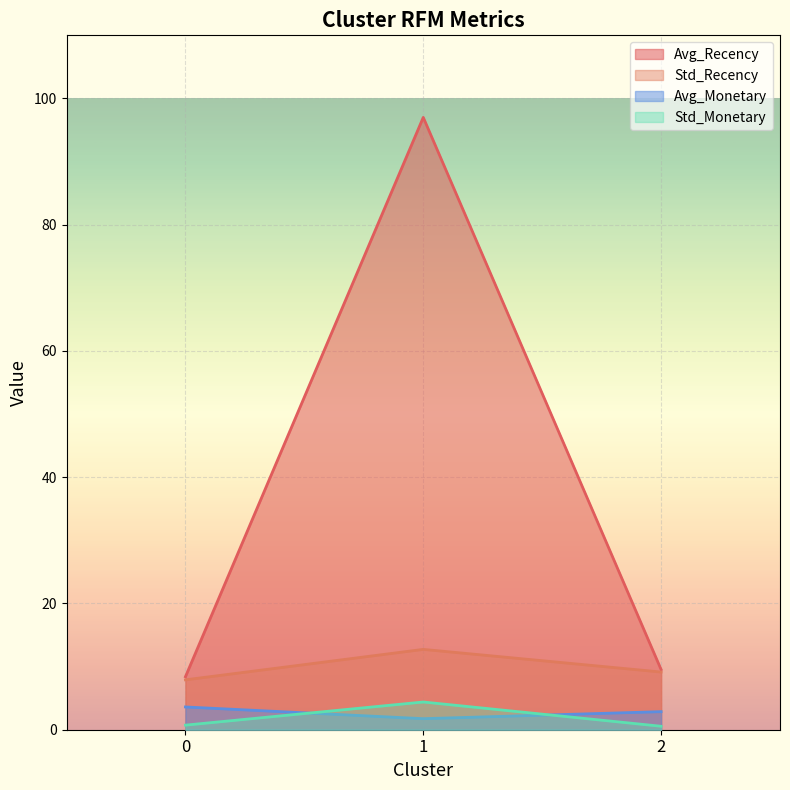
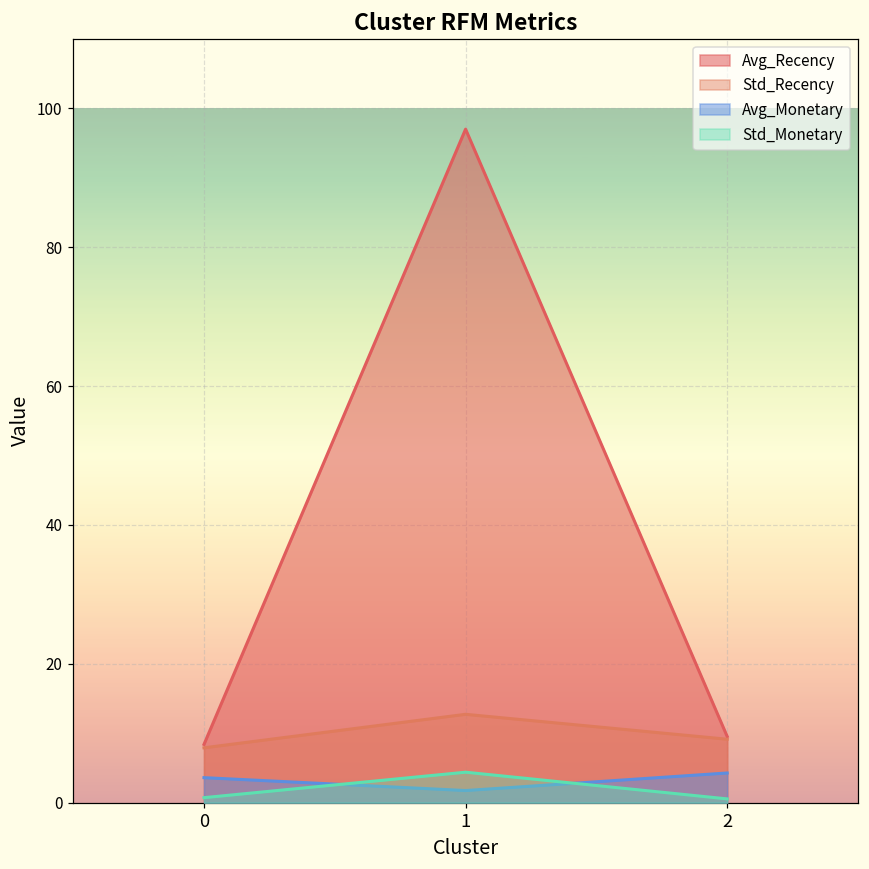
  {
    "Avg_Monetary": {
      "0": 4,
      "1": 2,
-     "2": 3
+     "2": 4
    },
    "Std_Monetary": {
      "0": 1,
      "1": 4,
      "2": 1
    }
  }
